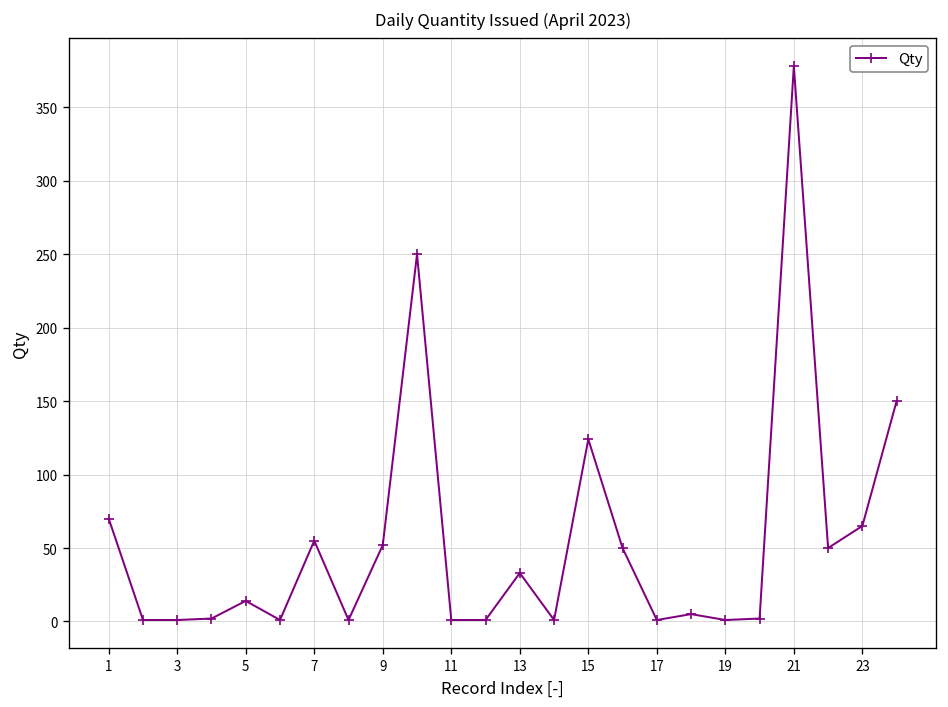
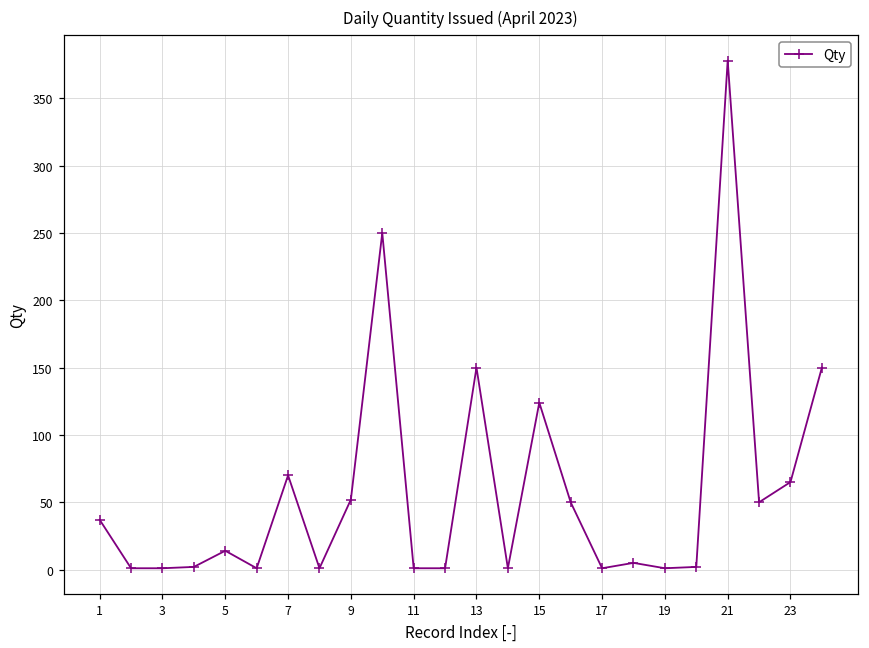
  {
-   "1": 70,
+   "1": 37,
    "3": 1,
    "5": 14,
-   "7": 55,
+   "7": 70,
    "9": 52,
    "11": 1,
-   "13": 33,
+   "13": 150,
    "15": 124,
    "17": 1,
    "19": 1,
    "21": 378,
    "23": 65
  }
